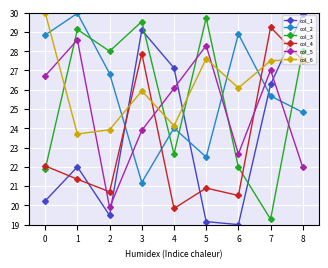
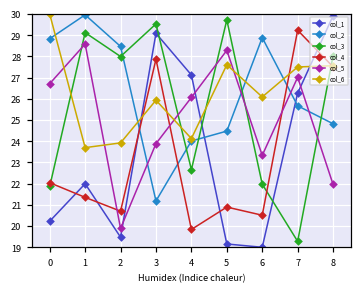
  {
    "col_1": {
      "0": 20.2,
      "1": 22.0,
      "2": 19.5,
      "3": 29.1,
      "4": 27.1,
      "5": 19.2,
      "6": 19.0,
      "7": 26.3,
      "8": 29.9
    },
    "col_2": {
      "0": 28.8,
      "1": 30.0,
-     "2": 26.8,
+     "2": 28.5,
      "3": 21.2,
-     "5": 22.5,
+     "5": 24.5,
      "6": 28.9,
      "7": 25.7,
      "8": 24.8
    },
    "col_3": {
      "0": 21.9,
      "1": 29.1,
      "2": 28.0,
      "3": 29.5,
      "4": 22.7,
      "5": 29.7,
      "6": 22.0,
      "7": 19.3
    },
    "col_4": {
      "0": 22.0,
      "1": 21.4,
      "2": 20.7,
      "3": 27.9,
      "4": 19.8,
      "5": 20.9,
      "6": 20.5,
      "7": 29.2
    },
    "col_5": {
      "0": 26.7,
      "1": 28.6,
      "2": 19.9,
      "3": 23.9,
      "4": 26.1,
      "5": 28.3,
-     "6": 22.7,
+     "6": 23.3,
      "7": 27.0,
      "8": 22.0
    },
    "col_6": {
      "0": 30.0,
      "1": 23.7,
      "2": 23.9,
      "3": 25.9,
      "5": 27.6,
      "6": 26.1,
      "7": 27.5
    }
  }
